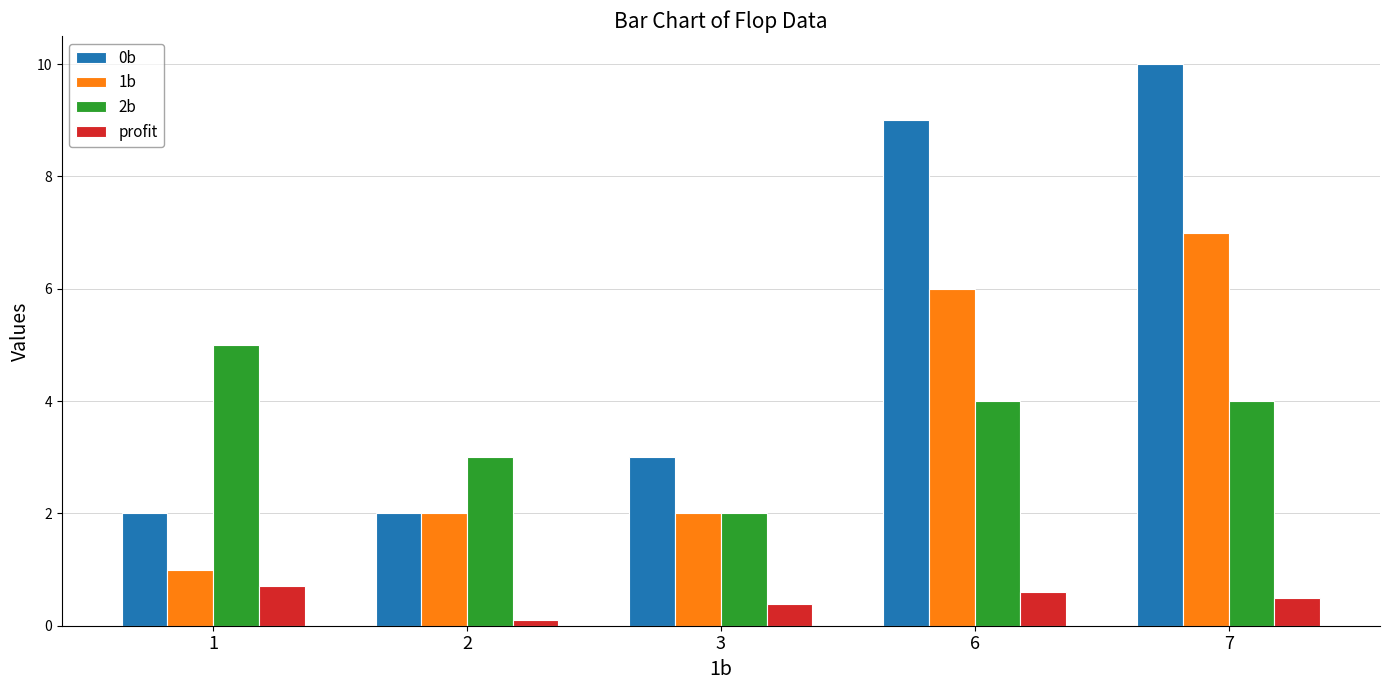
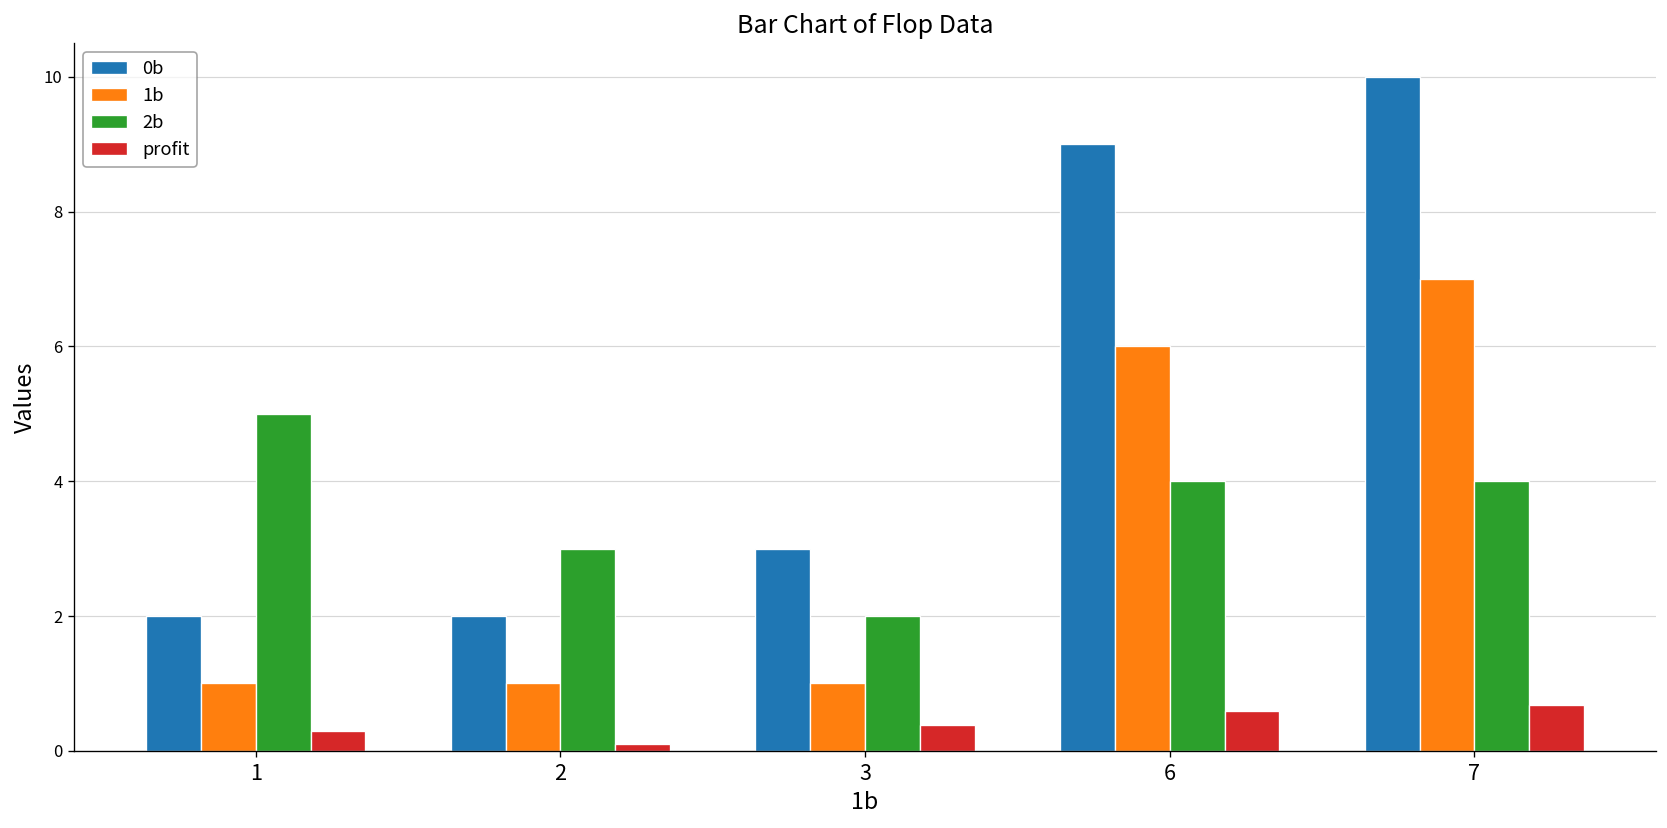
  {
    "0b": {
      "1": 2.0,
      "2": 2.0,
      "3": 3.0,
      "6": 9.0,
      "7": 10.0
    },
    "1b": {
      "1": 1,
-     "2": 2,
-     "3": 2,
+     "2": 1,
+     "3": 1,
      "6": 6,
      "7": 7
    },
    "2b": {
      "1": 5.0,
      "2": 3.0,
      "3": 2.0,
      "6": 4.0,
      "7": 4.0
    },
    "profit": {
-     "1": 0.7,
+     "1": 0.3,
      "2": 0.1,
      "3": 0.4,
      "6": 0.6,
-     "7": 0.5
+     "7": 0.7
    }
  }
